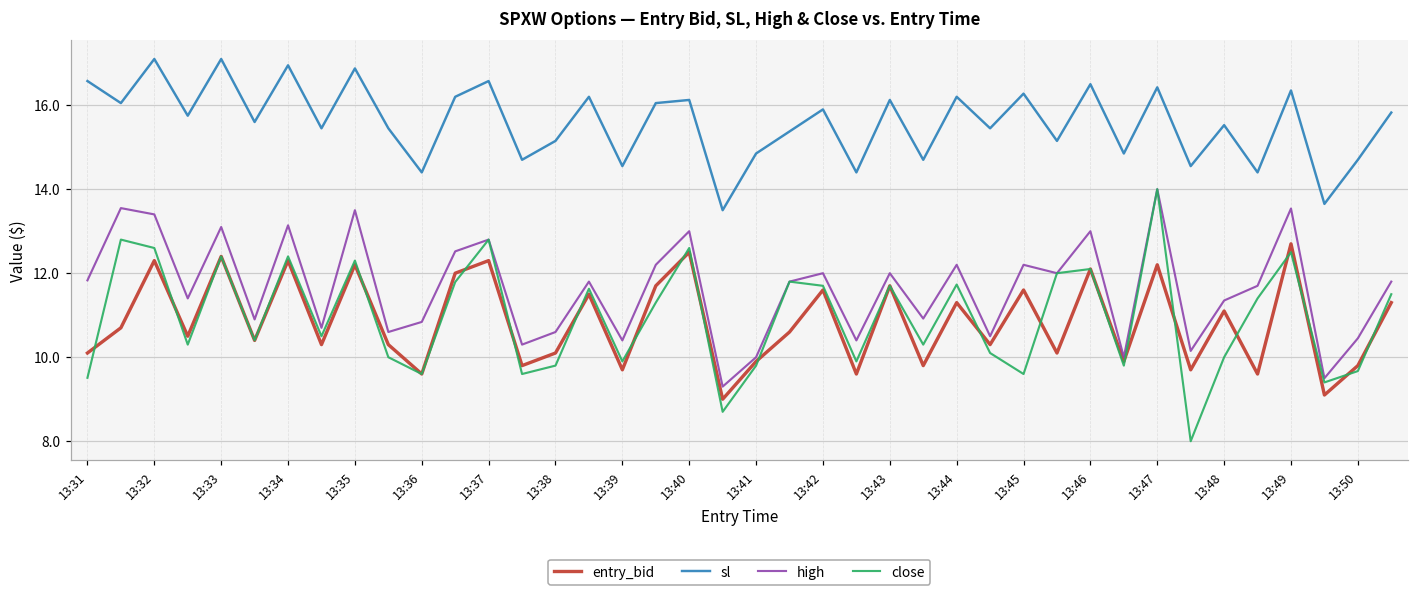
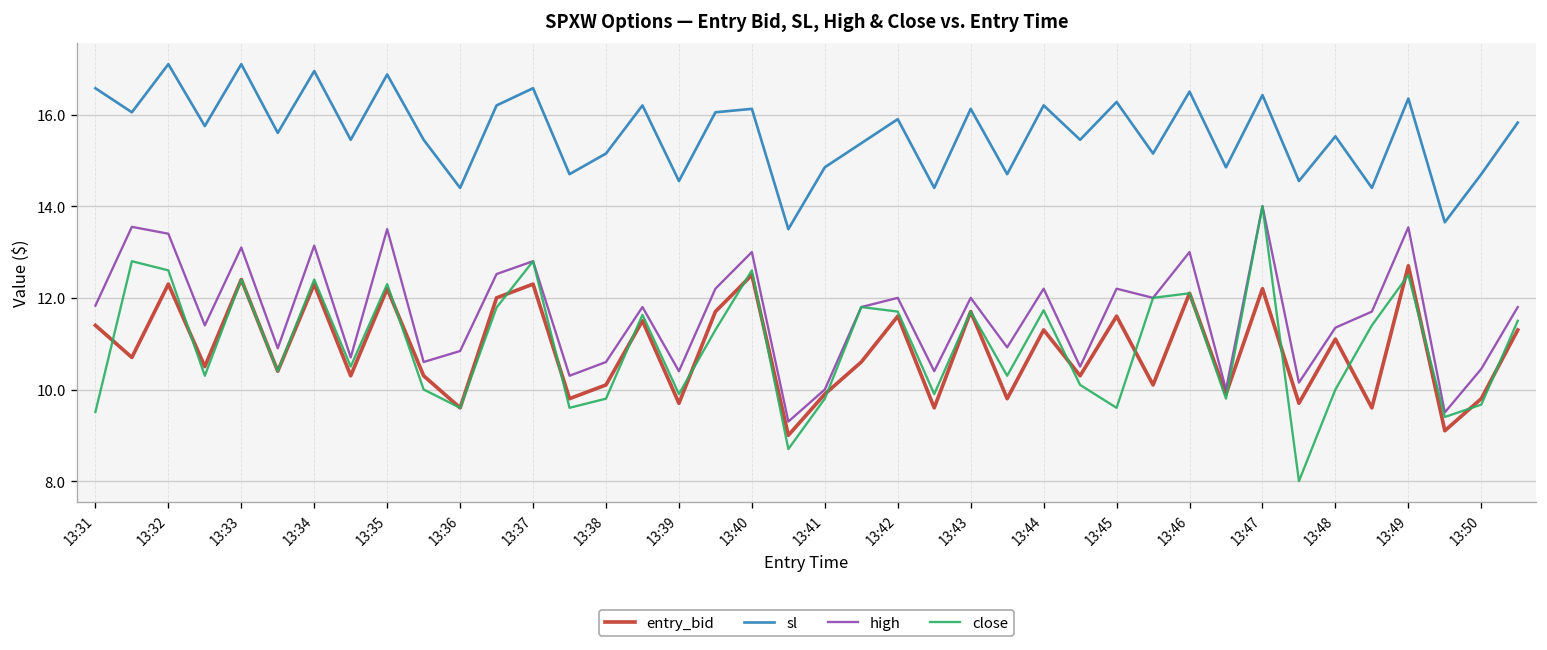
  {
    "entry_bid": {
-     "13:31": 10.1
+     "13:31": 11.4
    },
    "sl": {
      "13:31": 16.6
    },
    "high": {
      "13:31": 11.8
    },
    "close": {
      "13:31": 9.5
    }
  }
